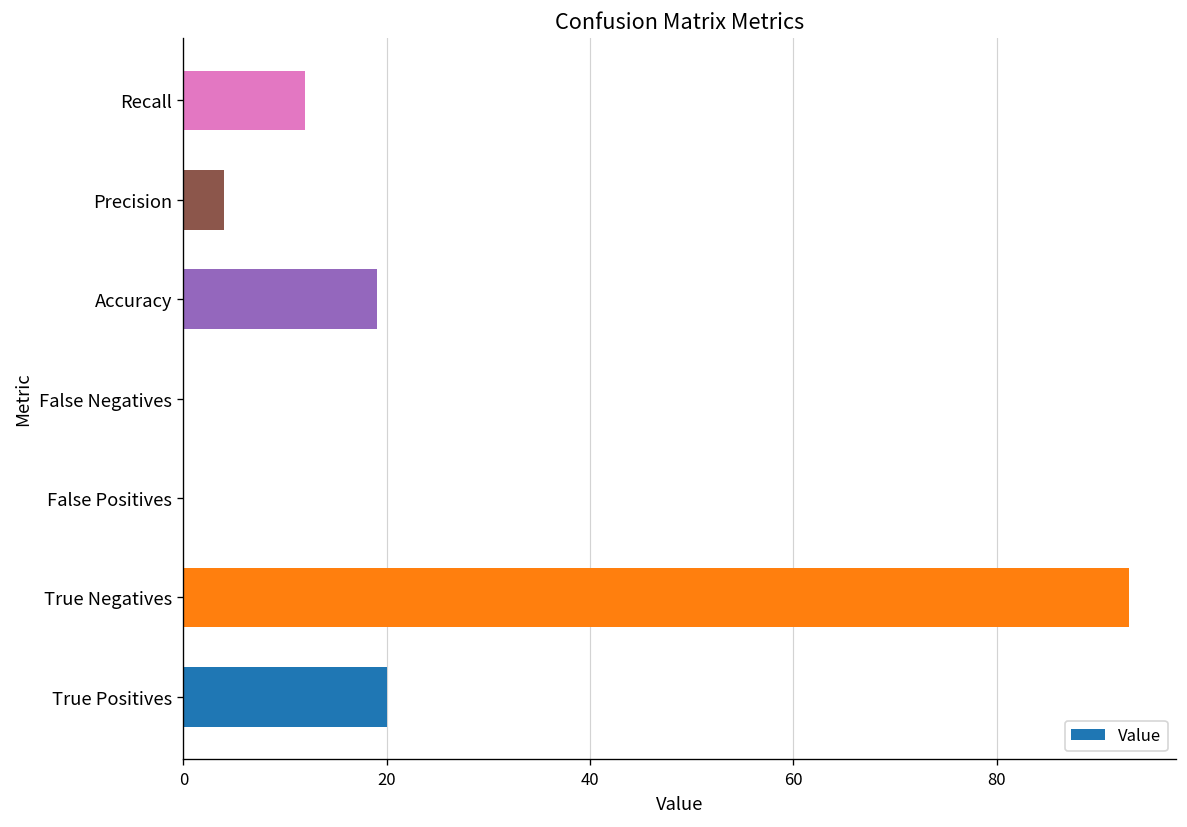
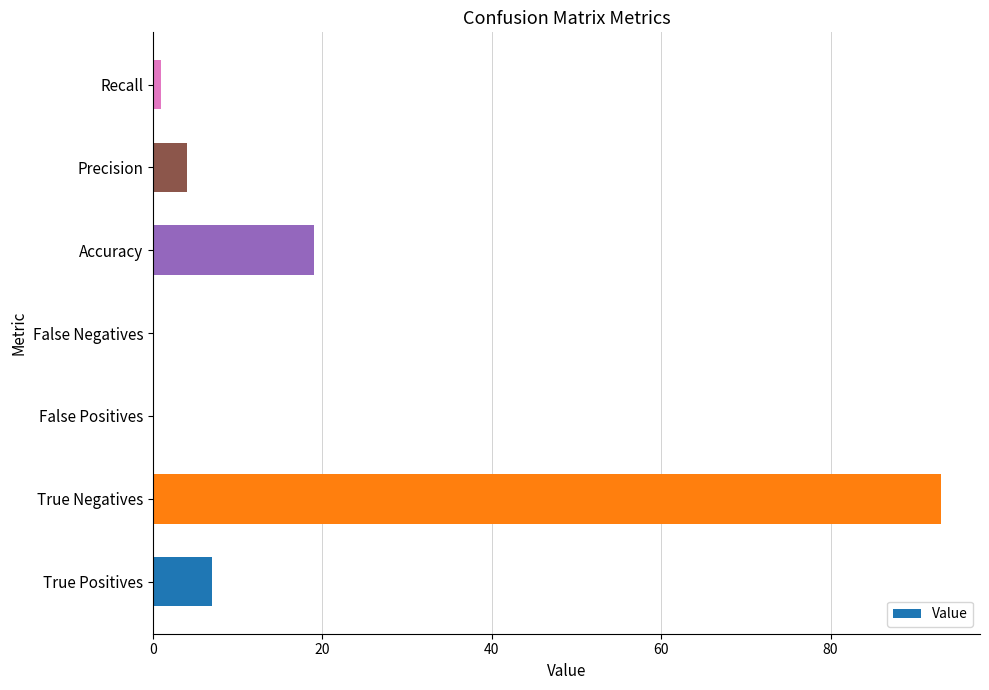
  {
-   "Recall": 12,
+   "Recall": 1,
    "Precision": 4,
    "Accuracy": 19,
    "False Negatives": 0,
    "False Positives": 0,
    "True Negatives": 93,
-   "True Positives": 20
+   "True Positives": 7
  }
